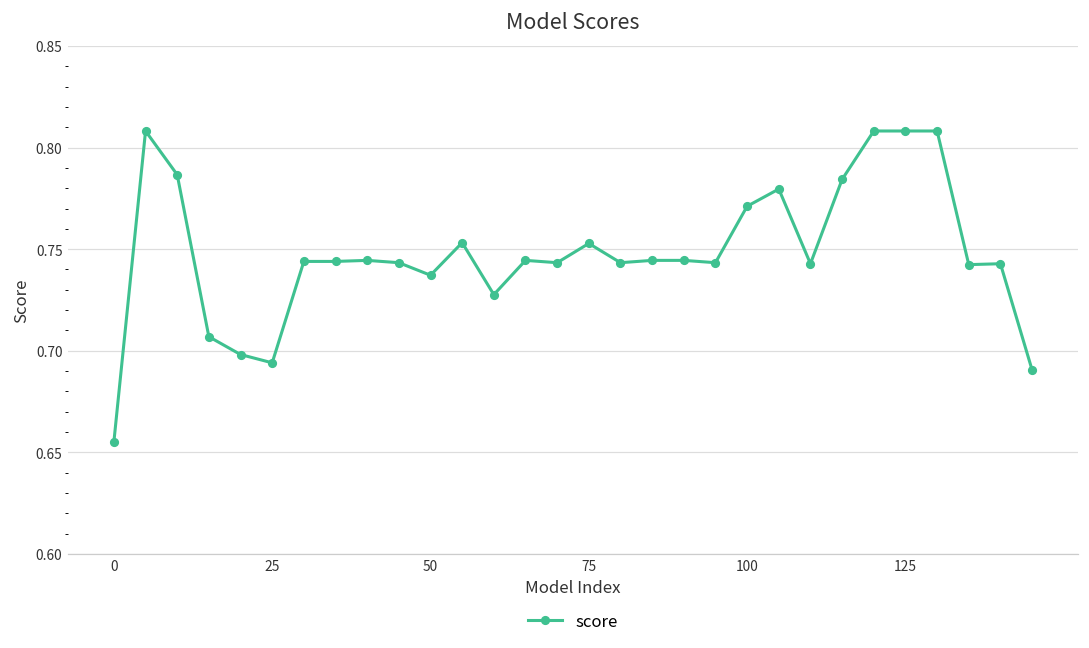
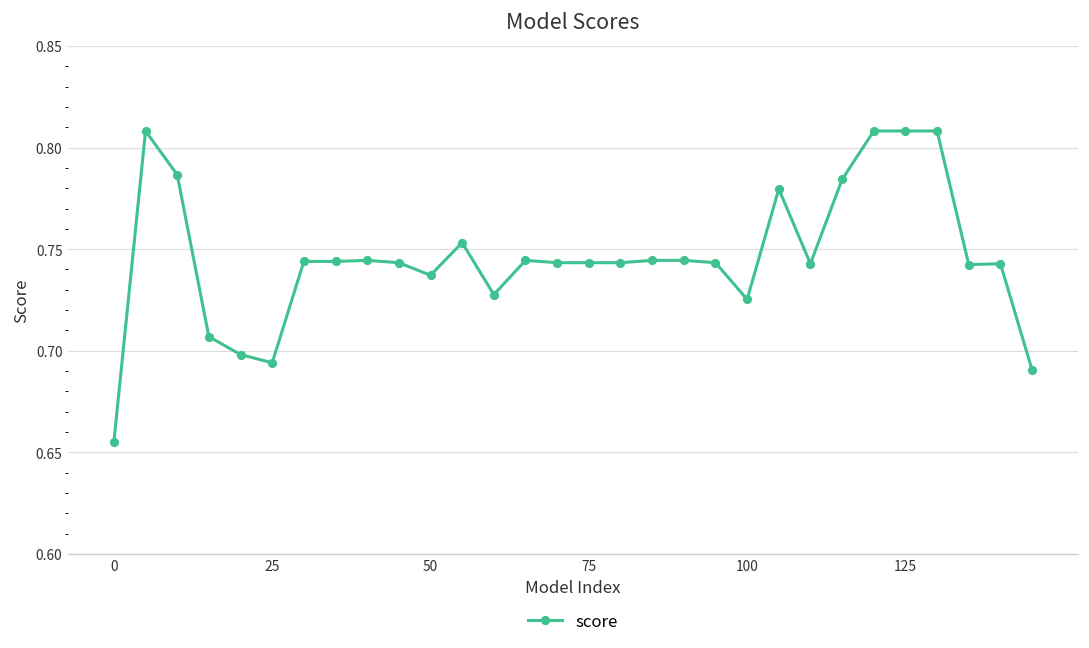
  {
    "0": 0.655,
    "25": 0.694,
    "50": 0.737,
-   "75": 0.753,
-   "100": 0.771,
+   "75": 0.743,
+   "100": 0.725,
    "125": 0.808
  }
